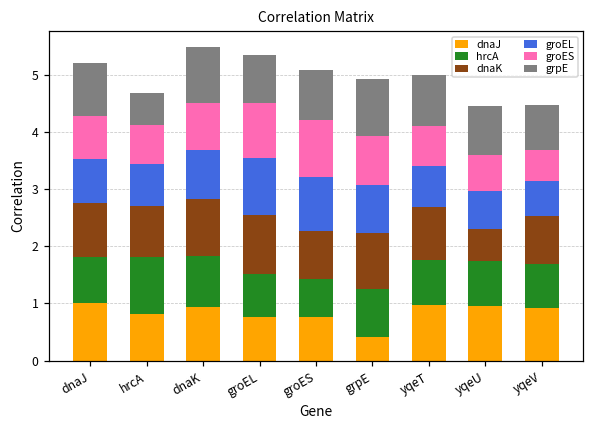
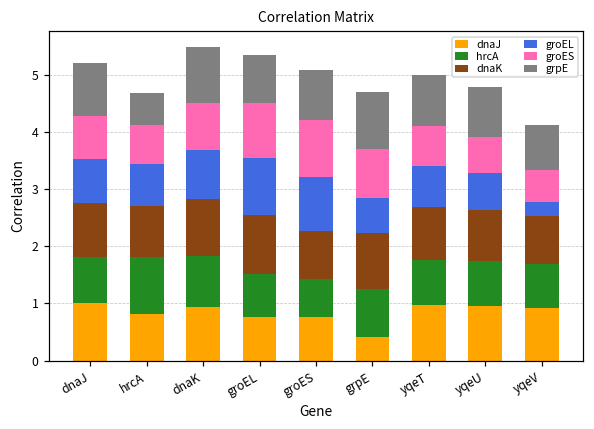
  {
    "dnaJ": {
      "dnaJ": 1.0,
      "hrcA": 0.8,
      "dnaK": 0.9,
      "groEL": 0.8,
      "groES": 0.8,
      "grpE": 0.4,
      "yqeT": 1.0,
      "yqeU": 1.0,
      "yqeV": 0.9
    },
    "hrcA": {
      "dnaJ": 0.8,
      "hrcA": 1.0,
      "dnaK": 0.9,
      "groEL": 0.7,
      "groES": 0.7,
      "grpE": 0.8,
      "yqeT": 0.8,
      "yqeU": 0.8,
      "yqeV": 0.8
    },
    "dnaK": {
      "dnaJ": 0.9,
      "hrcA": 0.9,
      "dnaK": 1.0,
      "groEL": 1.0,
      "groES": 0.8,
      "grpE": 1.0,
      "yqeT": 0.9,
-     "yqeU": 0.6,
+     "yqeU": 0.9,
      "yqeV": 0.8
    },
    "groEL": {
      "dnaJ": 0.8,
      "hrcA": 0.7,
      "dnaK": 0.9,
      "groEL": 1.0,
      "groES": 1.0,
-     "grpE": 0.8,
+     "grpE": 0.6,
      "yqeT": 0.7,
      "yqeU": 0.7,
-     "yqeV": 0.6
+     "yqeV": 0.3
    },
    "groES": {
      "dnaJ": 0.8,
      "hrcA": 0.7,
      "dnaK": 0.8,
      "groEL": 1.0,
      "groES": 1.0,
      "grpE": 0.9,
      "yqeT": 0.7,
      "yqeU": 0.6,
      "yqeV": 0.6
    },
    "grpE": {
      "dnaJ": 0.9,
      "hrcA": 0.6,
      "dnaK": 1.0,
      "groEL": 0.8,
      "groES": 0.9,
      "grpE": 1.0,
      "yqeT": 0.9,
      "yqeU": 0.9,
      "yqeV": 0.8
    }
  }
